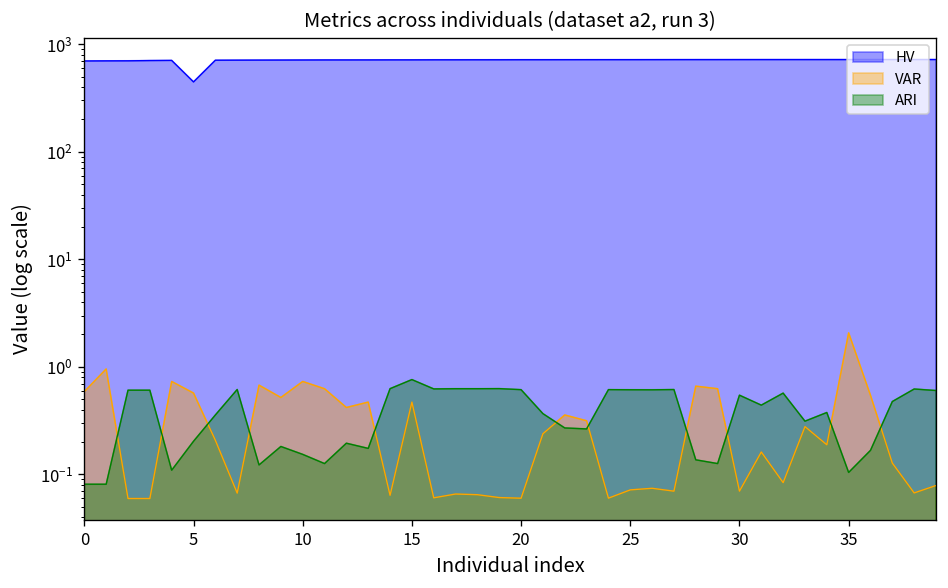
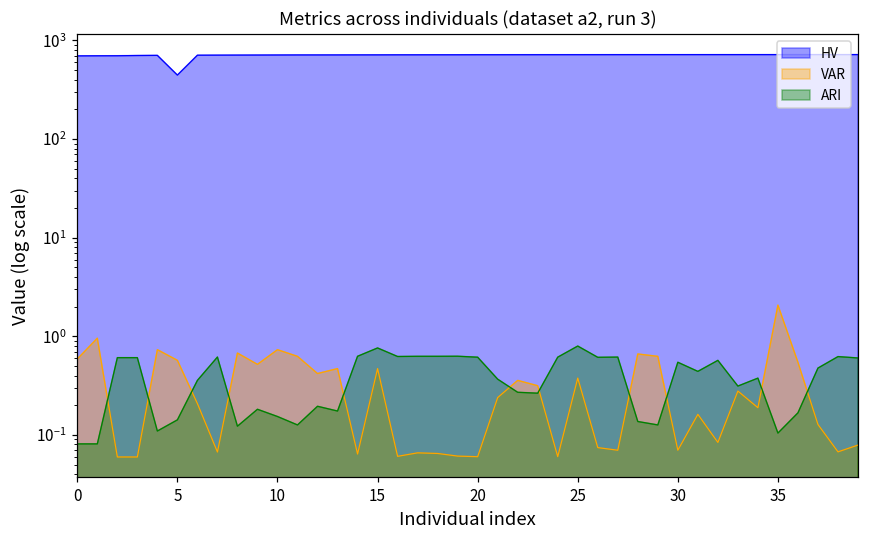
  {
    "HV": {
      "0": 700,
      "5": 400,
      "10": 700,
      "15": 700,
      "20": 700,
      "25": 700,
      "30": 700
    },
    "VAR": {
      "0": 0.6,
      "5": 0.6,
      "10": 0.7,
      "15": 0.5,
      "20": 0.06,
-     "25": 0.07,
+     "25": 0.38,
      "30": 0.07,
      "35": 2.1
    },
    "ARI": {
      "0": 0.08,
-     "5": 0.20,
+     "5": 0.14,
      "10": 0.15,
      "15": 0.8,
      "20": 0.6,
-     "25": 0.6,
+     "25": 0.8,
      "30": 0.5,
      "35": 0.10
    }
  }
